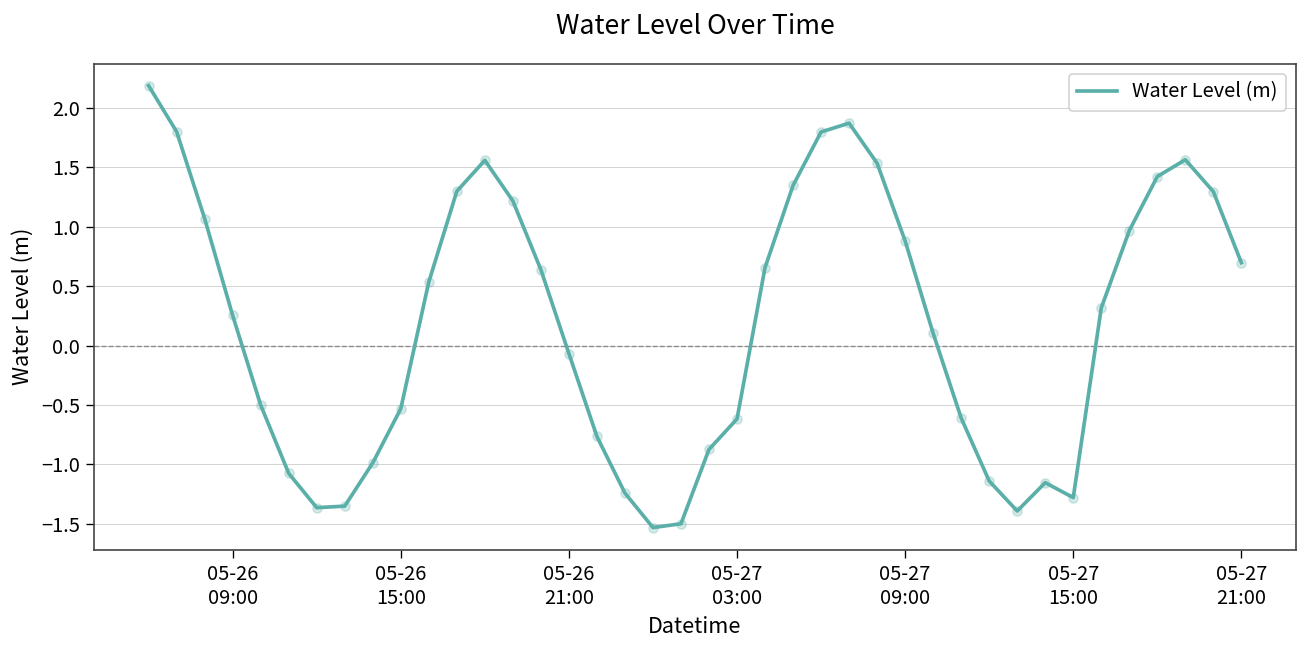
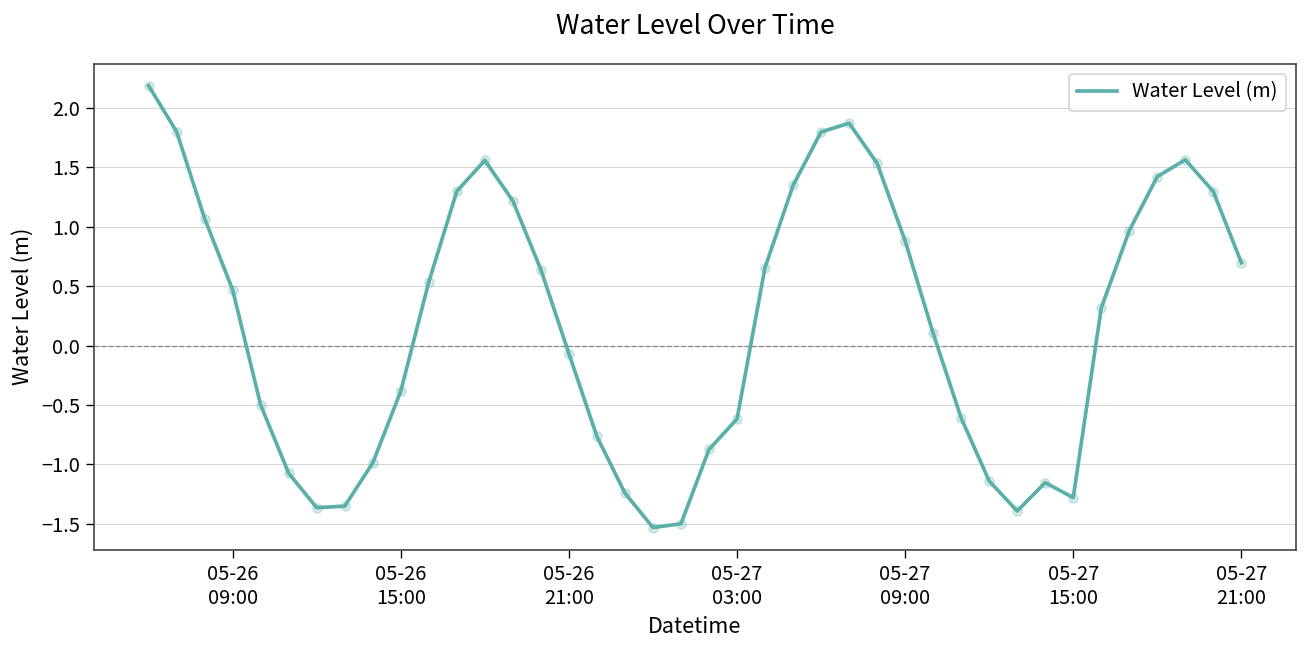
  {
-   "05-26 09:00": 0.3,
-   "05-26 15:00": -0.5,
+   "05-26 09:00": 0.5,
+   "05-26 15:00": -0.4,
    "05-26 21:00": -0.1,
    "05-27 03:00": -0.6,
    "05-27 09:00": 0.9,
    "05-27 15:00": -1.3,
    "05-27 21:00": 0.7
  }
